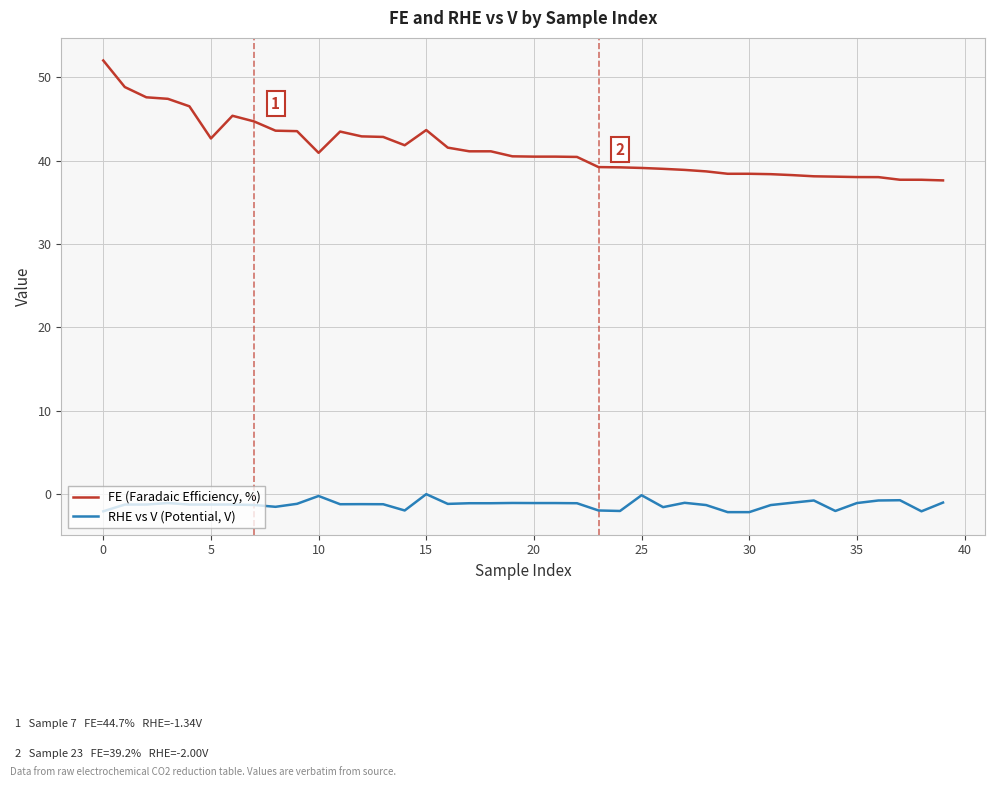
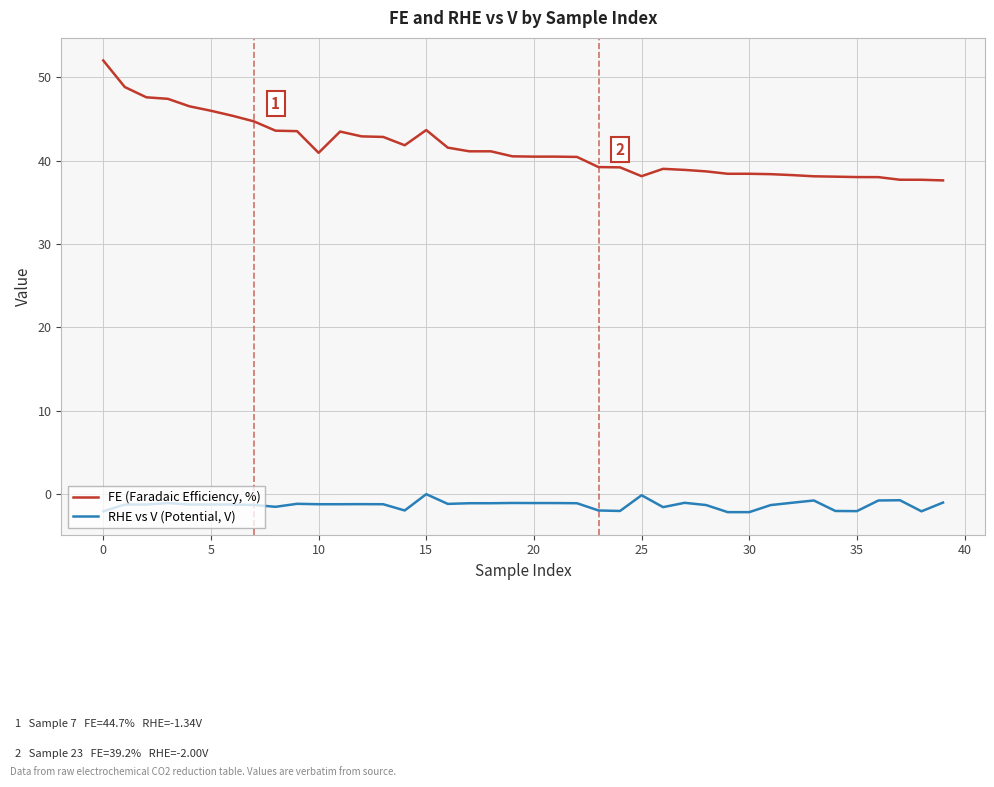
  {
    "FE (Faradaic Efficiency, %)": {
      "0": 52,
-     "5": 43,
+     "5": 46,
      "10": 41,
      "15": 44,
      "20": 40,
-     "25": 39,
+     "25": 38,
      "30": 38,
      "35": 38
    },
    "RHE vs V (Potential, V)": {
-     "10": 0,
+     "10": -1,
      "15": 0,
      "20": -1,
      "25": 0,
      "30": -2,
-     "35": -1
+     "35": -2
    }
  }
